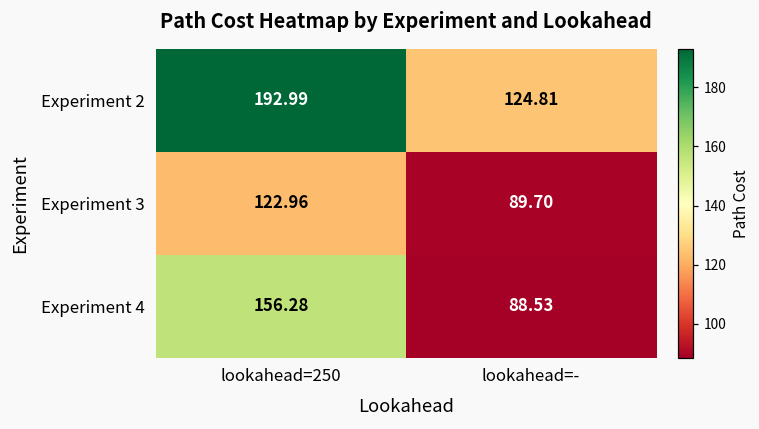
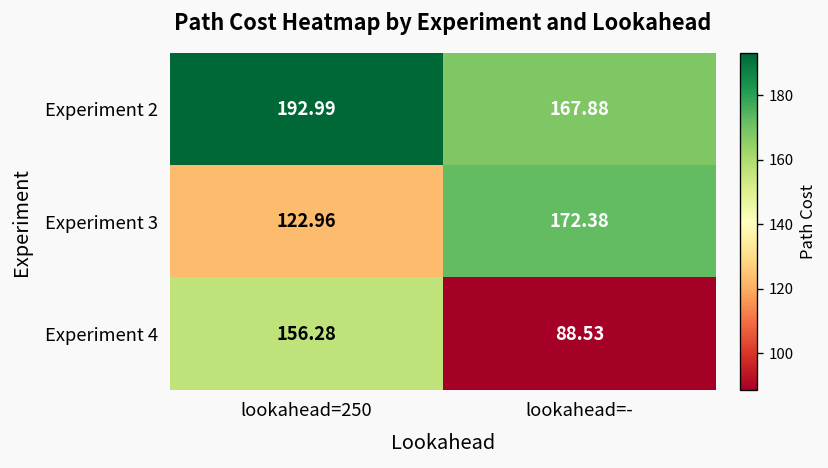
  {
    "Experiment 2": {
      "lookahead=250": 192.99,
-     "lookahead=-": 124.81
+     "lookahead=-": 167.88
    },
    "Experiment 3": {
      "lookahead=250": 122.96,
-     "lookahead=-": 89.70
+     "lookahead=-": 172.38
    },
    "Experiment 4": {
      "lookahead=250": 156.28,
      "lookahead=-": 88.53
    }
  }
